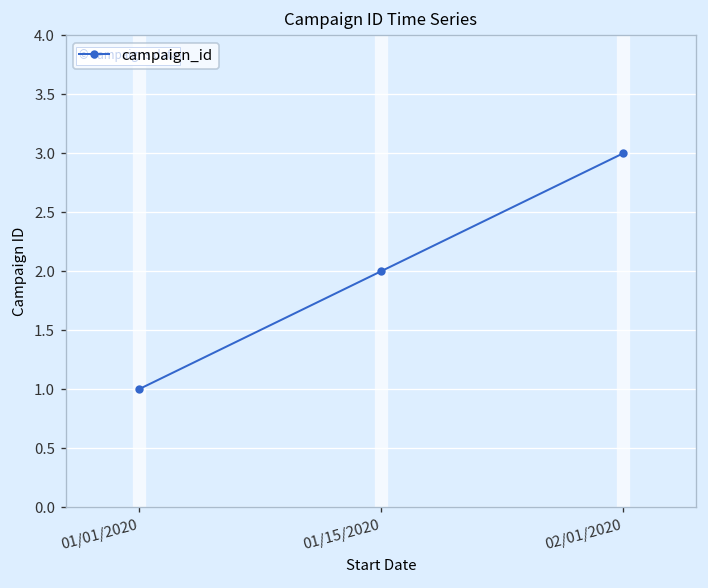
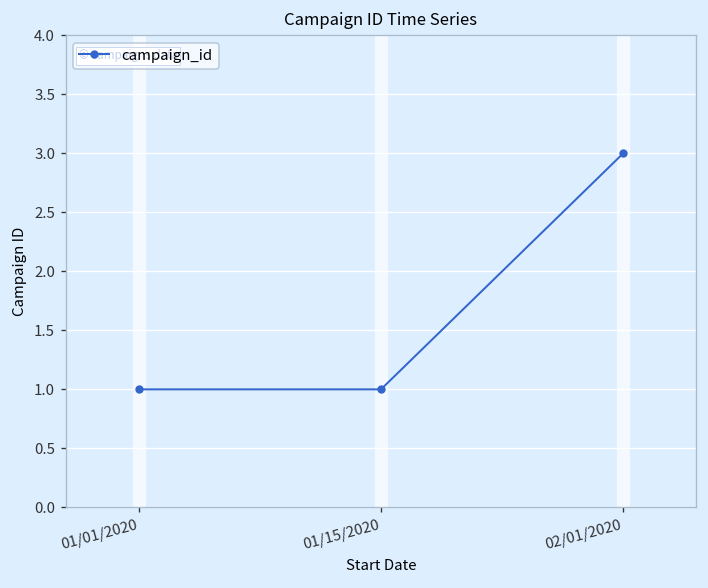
  {
    "01/01/2020": 1,
-   "01/15/2020": 2,
+   "01/15/2020": 1,
    "02/01/2020": 3
  }
